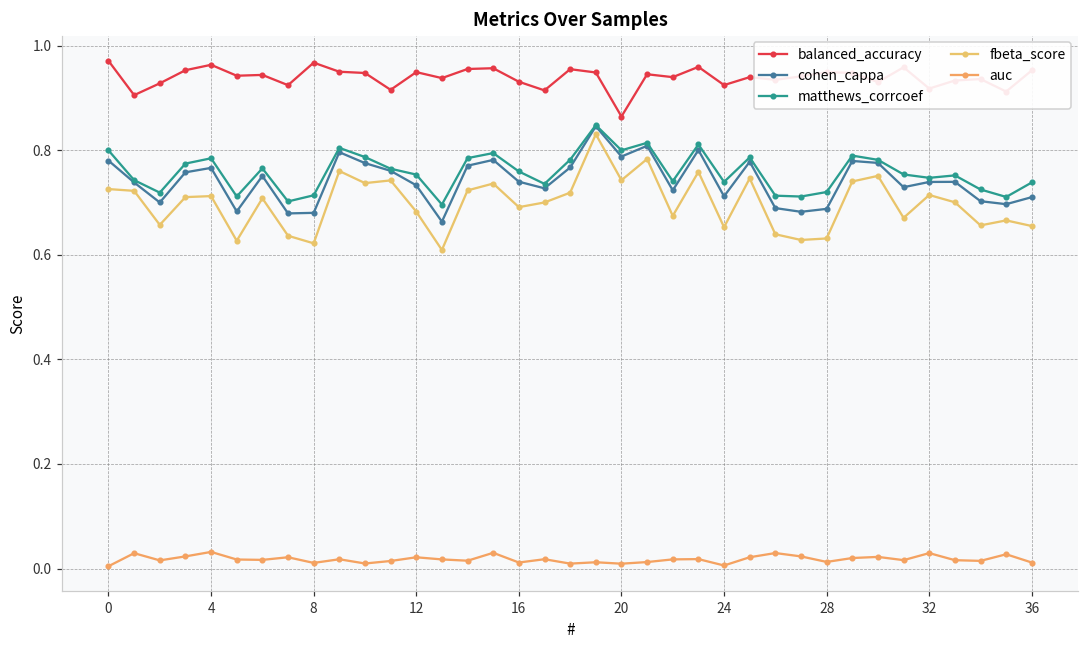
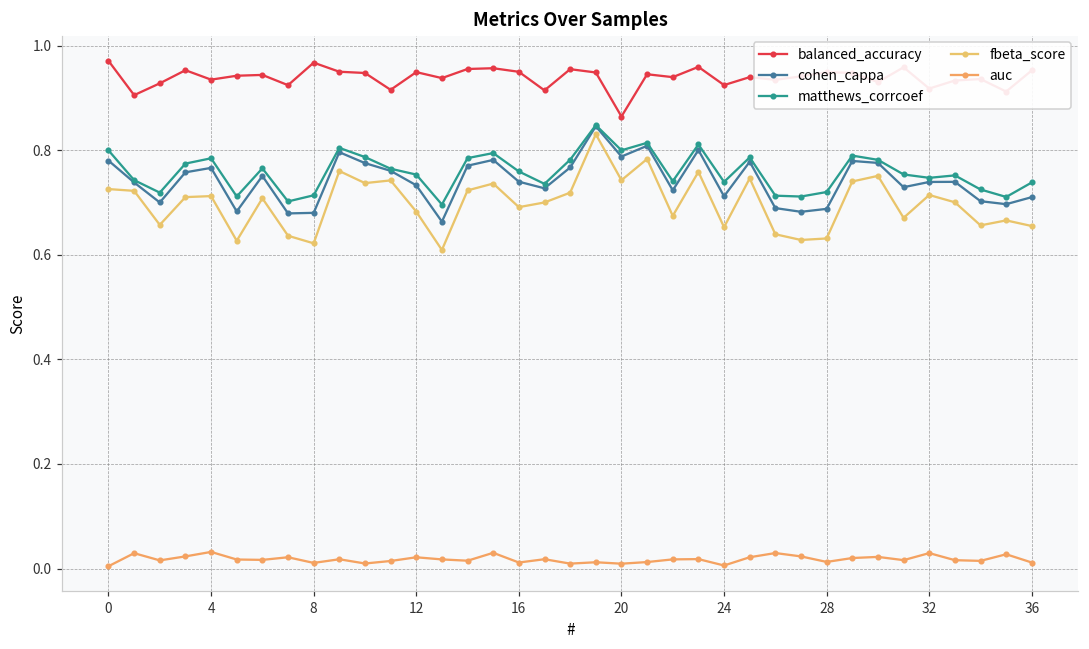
  {
    "balanced_accuracy": {
      "0": 0.97,
-     "4": 0.96,
+     "4": 0.93,
      "8": 0.97,
      "12": 0.95,
-     "16": 0.93,
+     "16": 0.95,
      "20": 0.86,
      "24": 0.92
    }
  }
